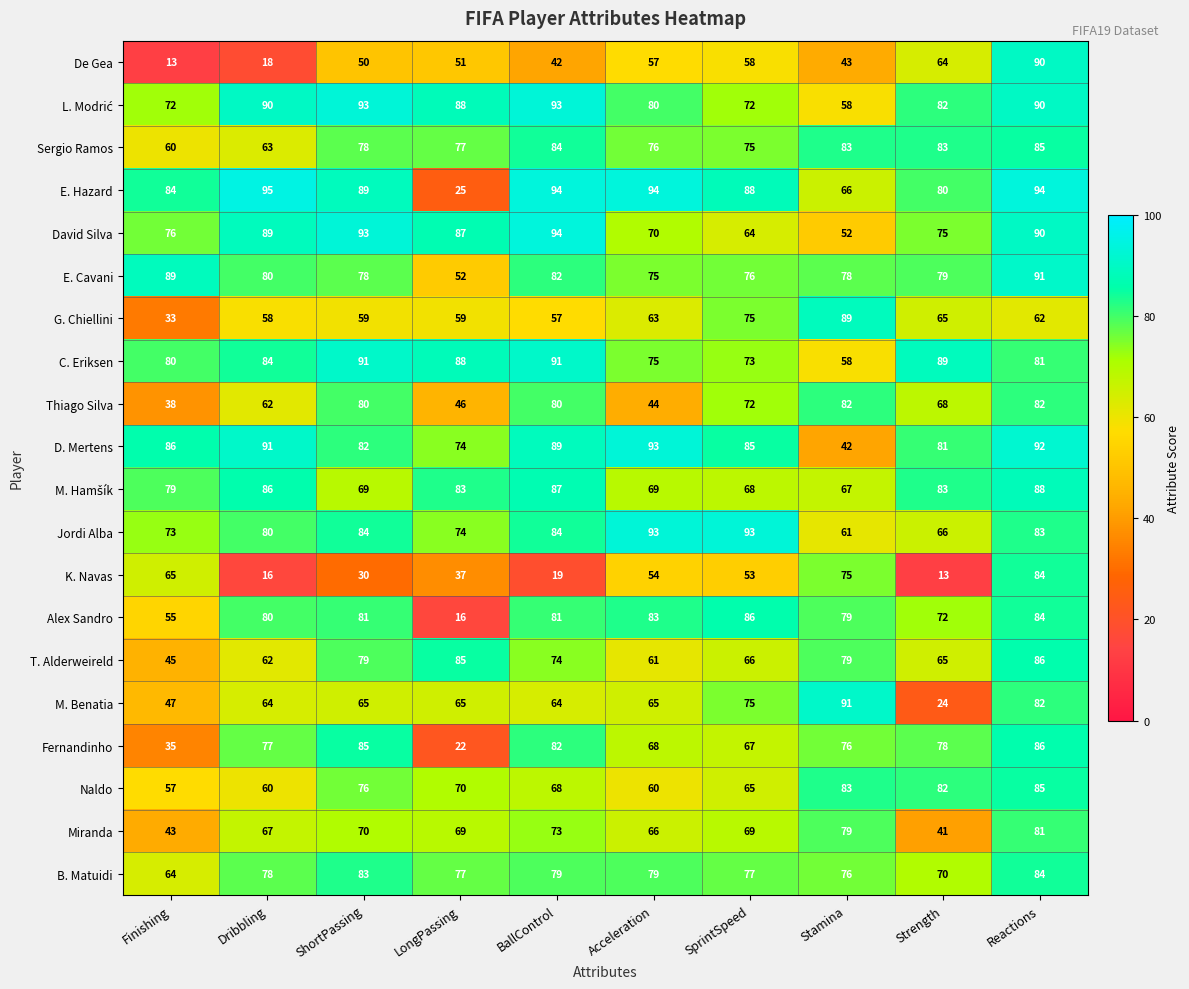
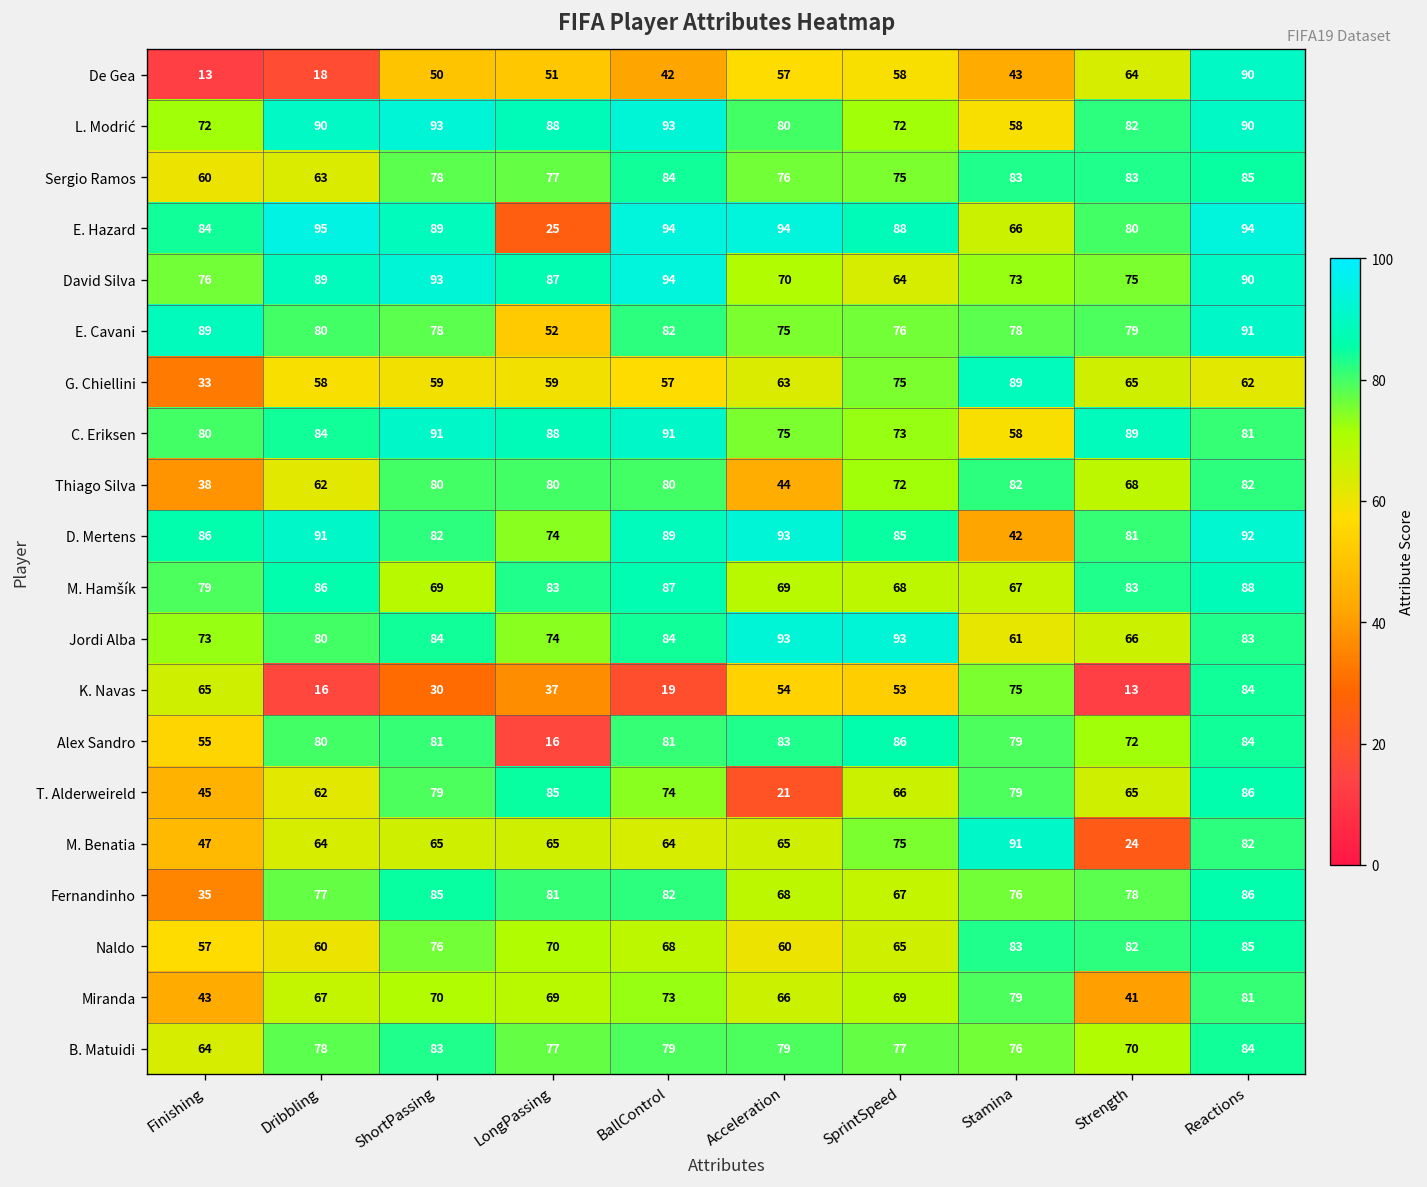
  {
    "De Gea": {
      "Finishing": 13,
      "Dribbling": 18,
      "ShortPassing": 50,
      "LongPassing": 51,
      "BallControl": 42,
      "Acceleration": 57,
      "SprintSpeed": 58,
      "Stamina": 43,
      "Strength": 64,
      "Reactions": 90
    },
    "L. Modrić": {
      "Finishing": 72,
      "Dribbling": 90,
      "ShortPassing": 93,
      "LongPassing": 88,
      "BallControl": 93,
      "Acceleration": 80,
      "SprintSpeed": 72,
      "Stamina": 58,
      "Strength": 82,
      "Reactions": 90
    },
    "Sergio Ramos": {
      "Finishing": 60,
      "Dribbling": 63,
      "ShortPassing": 78,
      "LongPassing": 77,
      "BallControl": 84,
      "Acceleration": 76,
      "SprintSpeed": 75,
      "Stamina": 83,
      "Strength": 83,
      "Reactions": 85
    },
    "E. Hazard": {
      "Finishing": 84,
      "Dribbling": 95,
      "ShortPassing": 89,
      "LongPassing": 25,
      "BallControl": 94,
      "Acceleration": 94,
      "SprintSpeed": 88,
      "Stamina": 66,
      "Strength": 80,
      "Reactions": 94
    },
    "David Silva": {
      "Finishing": 76,
      "Dribbling": 89,
      "ShortPassing": 93,
      "LongPassing": 87,
      "BallControl": 94,
      "Acceleration": 70,
      "SprintSpeed": 64,
-     "Stamina": 52,
+     "Stamina": 73,
      "Strength": 75,
      "Reactions": 90
    },
    "E. Cavani": {
      "Finishing": 89,
      "Dribbling": 80,
      "ShortPassing": 78,
      "LongPassing": 52,
      "BallControl": 82,
      "Acceleration": 75,
      "SprintSpeed": 76,
      "Stamina": 78,
      "Strength": 79,
      "Reactions": 91
    },
    "G. Chiellini": {
      "Finishing": 33,
      "Dribbling": 58,
      "ShortPassing": 59,
      "LongPassing": 59,
      "BallControl": 57,
      "Acceleration": 63,
      "SprintSpeed": 75,
      "Stamina": 89,
      "Strength": 65,
      "Reactions": 62
    },
    "C. Eriksen": {
      "Finishing": 80,
      "Dribbling": 84,
      "ShortPassing": 91,
      "LongPassing": 88,
      "BallControl": 91,
      "Acceleration": 75,
      "SprintSpeed": 73,
      "Stamina": 58,
      "Strength": 89,
      "Reactions": 81
    },
    "Thiago Silva": {
      "Finishing": 38,
      "Dribbling": 62,
      "ShortPassing": 80,
-     "LongPassing": 46,
+     "LongPassing": 80,
      "BallControl": 80,
      "Acceleration": 44,
      "SprintSpeed": 72,
      "Stamina": 82,
      "Strength": 68,
      "Reactions": 82
    },
    "D. Mertens": {
      "Finishing": 86,
      "Dribbling": 91,
      "ShortPassing": 82,
      "LongPassing": 74,
      "BallControl": 89,
      "Acceleration": 93,
      "SprintSpeed": 85,
      "Stamina": 42,
      "Strength": 81,
      "Reactions": 92
    },
    "M. Hamšík": {
      "Finishing": 79,
      "Dribbling": 86,
      "ShortPassing": 69,
      "LongPassing": 83,
      "BallControl": 87,
      "Acceleration": 69,
      "SprintSpeed": 68,
      "Stamina": 67,
      "Strength": 83,
      "Reactions": 88
    },
    "Jordi Alba": {
      "Finishing": 73,
      "Dribbling": 80,
      "ShortPassing": 84,
      "LongPassing": 74,
      "BallControl": 84,
      "Acceleration": 93,
      "SprintSpeed": 93,
      "Stamina": 61,
      "Strength": 66,
      "Reactions": 83
    },
    "K. Navas": {
      "Finishing": 65,
      "Dribbling": 16,
      "ShortPassing": 30,
      "LongPassing": 37,
      "BallControl": 19,
      "Acceleration": 54,
      "SprintSpeed": 53,
      "Stamina": 75,
      "Strength": 13,
      "Reactions": 84
    },
    "Alex Sandro": {
      "Finishing": 55,
      "Dribbling": 80,
      "ShortPassing": 81,
      "LongPassing": 16,
      "BallControl": 81,
      "Acceleration": 83,
      "SprintSpeed": 86,
      "Stamina": 79,
      "Strength": 72,
      "Reactions": 84
    },
    "T. Alderweireld": {
      "Finishing": 45,
      "Dribbling": 62,
      "ShortPassing": 79,
      "LongPassing": 85,
      "BallControl": 74,
-     "Acceleration": 61,
+     "Acceleration": 21,
      "SprintSpeed": 66,
      "Stamina": 79,
      "Strength": 65,
      "Reactions": 86
    },
    "M. Benatia": {
      "Finishing": 47,
      "Dribbling": 64,
      "ShortPassing": 65,
      "LongPassing": 65,
      "BallControl": 64,
      "Acceleration": 65,
      "SprintSpeed": 75,
      "Stamina": 91,
      "Strength": 24,
      "Reactions": 82
    },
    "Fernandinho": {
      "Finishing": 35,
      "Dribbling": 77,
      "ShortPassing": 85,
-     "LongPassing": 22,
+     "LongPassing": 81,
      "BallControl": 82,
      "Acceleration": 68,
      "SprintSpeed": 67,
      "Stamina": 76,
      "Strength": 78,
      "Reactions": 86
    },
    "Naldo": {
      "Finishing": 57,
      "Dribbling": 60,
      "ShortPassing": 76,
      "LongPassing": 70,
      "BallControl": 68,
      "Acceleration": 60,
      "SprintSpeed": 65,
      "Stamina": 83,
      "Strength": 82,
      "Reactions": 85
    },
    "Miranda": {
      "Finishing": 43,
      "Dribbling": 67,
      "ShortPassing": 70,
      "LongPassing": 69,
      "BallControl": 73,
      "Acceleration": 66,
      "SprintSpeed": 69,
      "Stamina": 79,
      "Strength": 41,
      "Reactions": 81
    },
    "B. Matuidi": {
      "Finishing": 64,
      "Dribbling": 78,
      "ShortPassing": 83,
      "LongPassing": 77,
      "BallControl": 79,
      "Acceleration": 79,
      "SprintSpeed": 77,
      "Stamina": 76,
      "Strength": 70,
      "Reactions": 84
    }
  }
